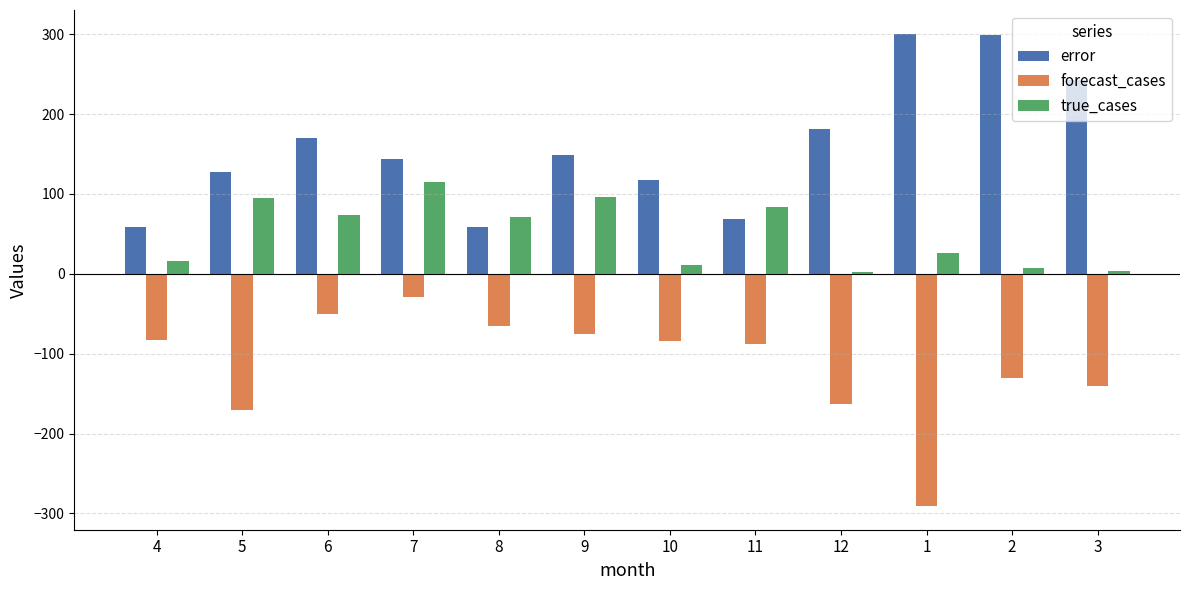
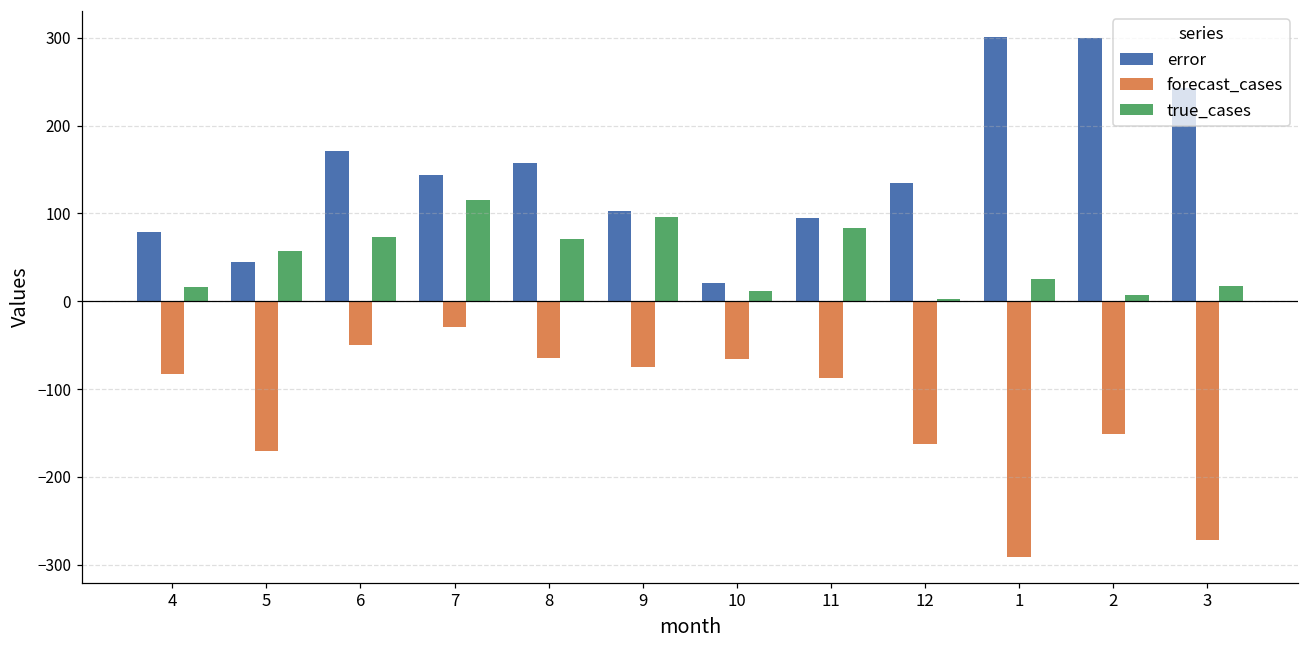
  {
    "error": {
-     "4": 60,
-     "5": 130,
+     "4": 80,
+     "5": 50,
      "6": 170,
      "7": 140,
-     "8": 60,
-     "9": 150,
-     "10": 120,
-     "11": 70,
-     "12": 180,
+     "8": 160,
+     "9": 100,
+     "10": 20,
+     "11": 100,
+     "12": 130,
      "1": 300,
      "2": 300
    },
    "forecast_cases": {
      "4": -80,
      "5": -170,
      "6": -50,
      "7": -30,
      "8": -70,
      "9": -80,
-     "10": -80,
+     "10": -70,
      "11": -90,
      "12": -160,
      "1": -290,
-     "2": -130,
-     "3": -140
+     "2": -150,
+     "3": -270
    },
    "true_cases": {
      "4": 20,
-     "5": 90,
+     "5": 60,
      "6": 70,
      "7": 120,
      "8": 70,
      "9": 100,
      "10": 10,
      "11": 80,
      "1": 30,
      "2": 10,
-     "3": 0
+     "3": 20
    }
  }
